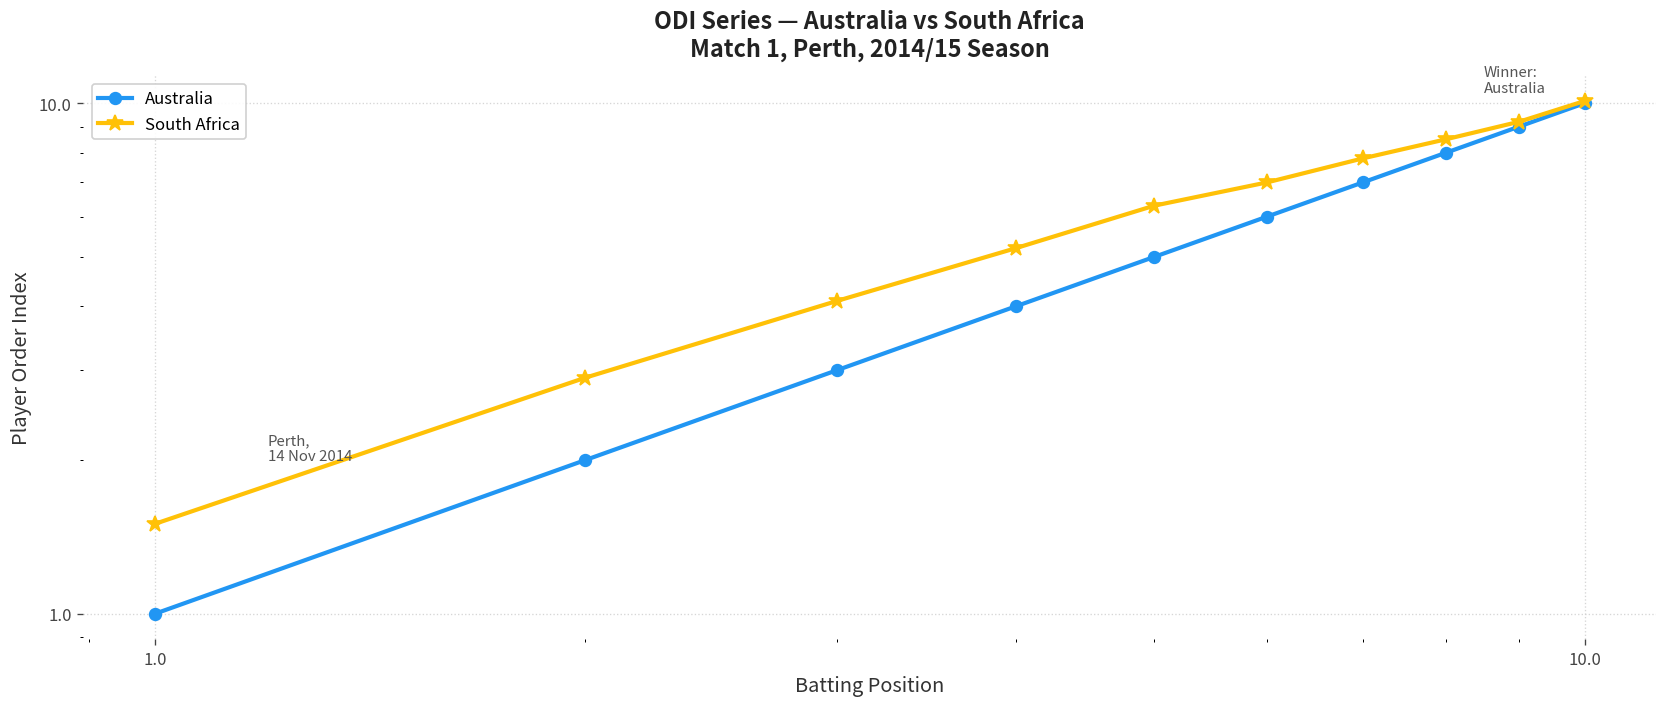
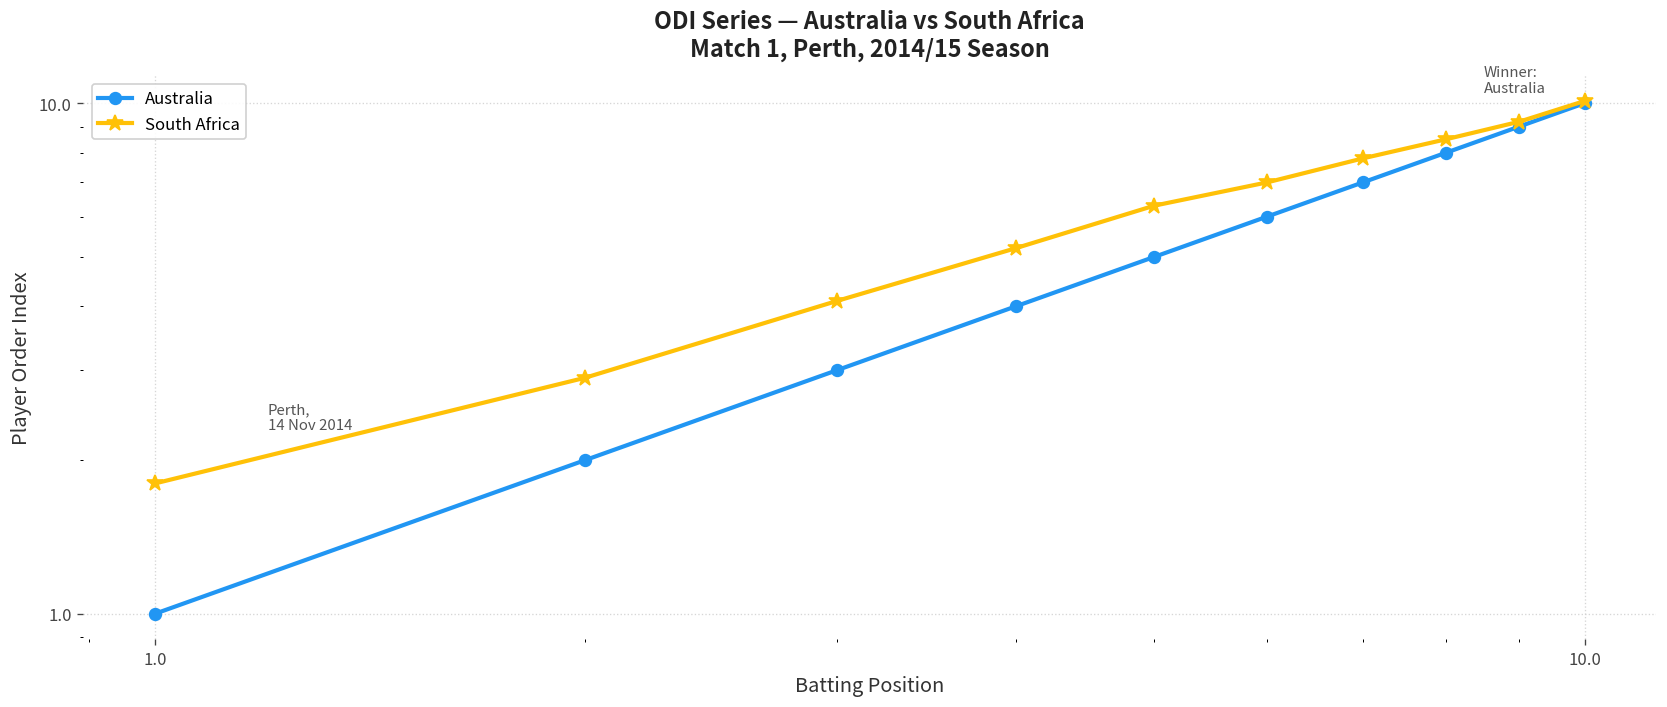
  {
    "Australia": {
      "1.0": 1.0
    },
    "South Africa": {
-     "1.0": 1.5
+     "1.0": 1.8
    }
  }
